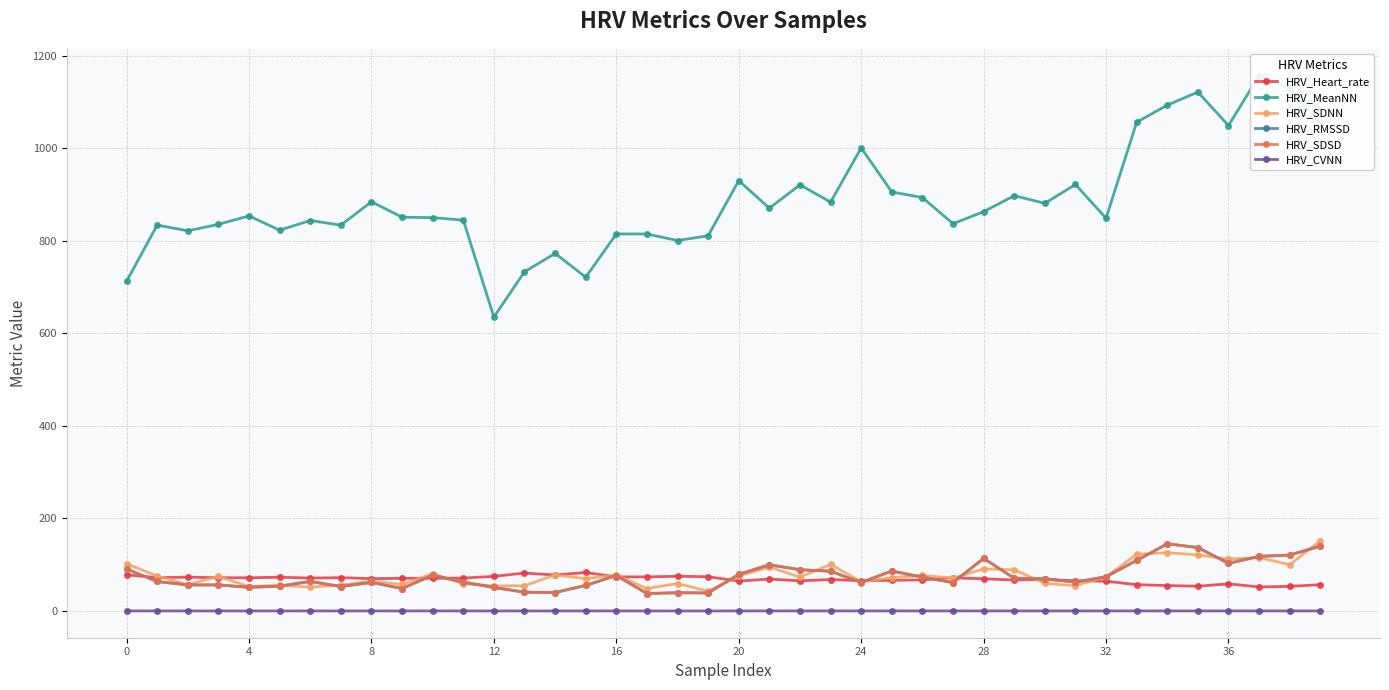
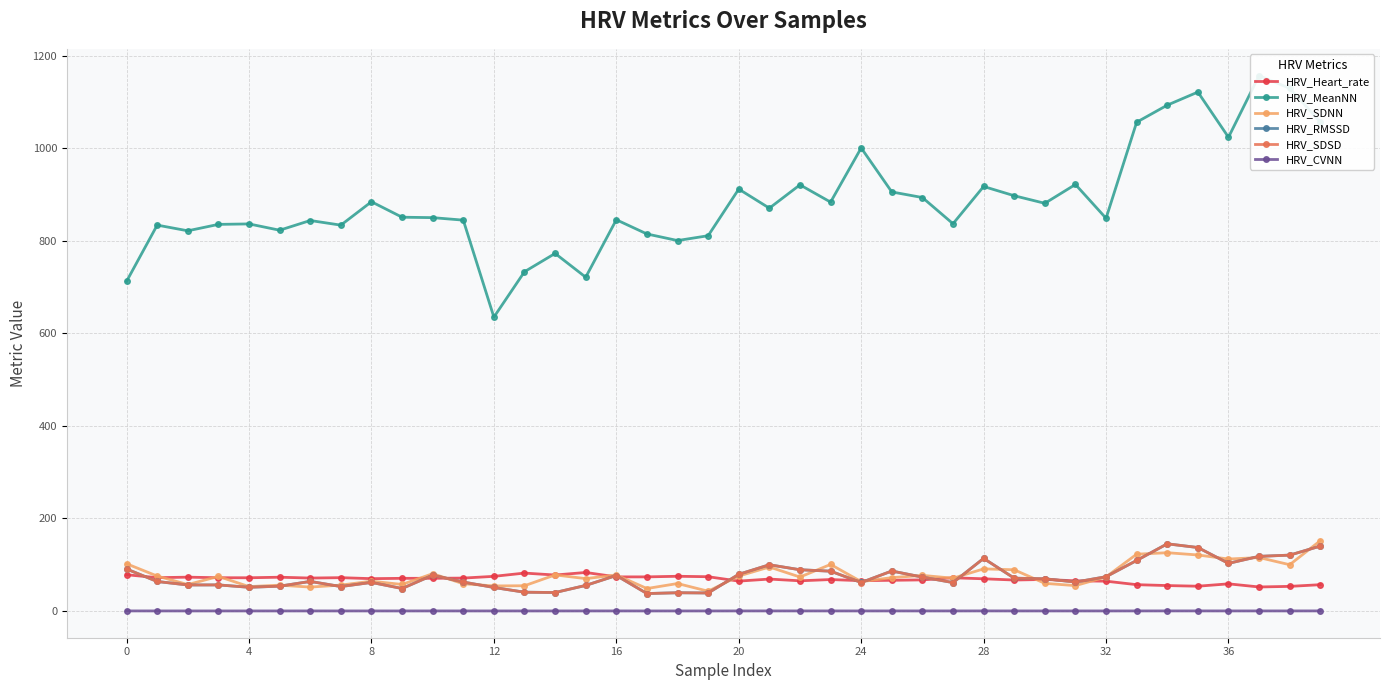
  {
    "HRV_MeanNN": {
      "0": 710,
-     "4": 850,
+     "4": 840,
      "8": 880,
      "12": 630,
-     "16": 810,
-     "20": 930,
+     "16": 850,
+     "20": 910,
      "24": 1000,
-     "28": 860,
+     "28": 920,
      "32": 850,
-     "36": 1050
+     "36": 1020
    },
    "HRV_CVNN": {
      "0": 0,
      "4": 0,
      "8": 0,
      "12": 0,
      "16": 0,
      "20": 0,
      "24": 0,
      "28": 0,
      "32": 0,
      "36": 0
    }
  }
